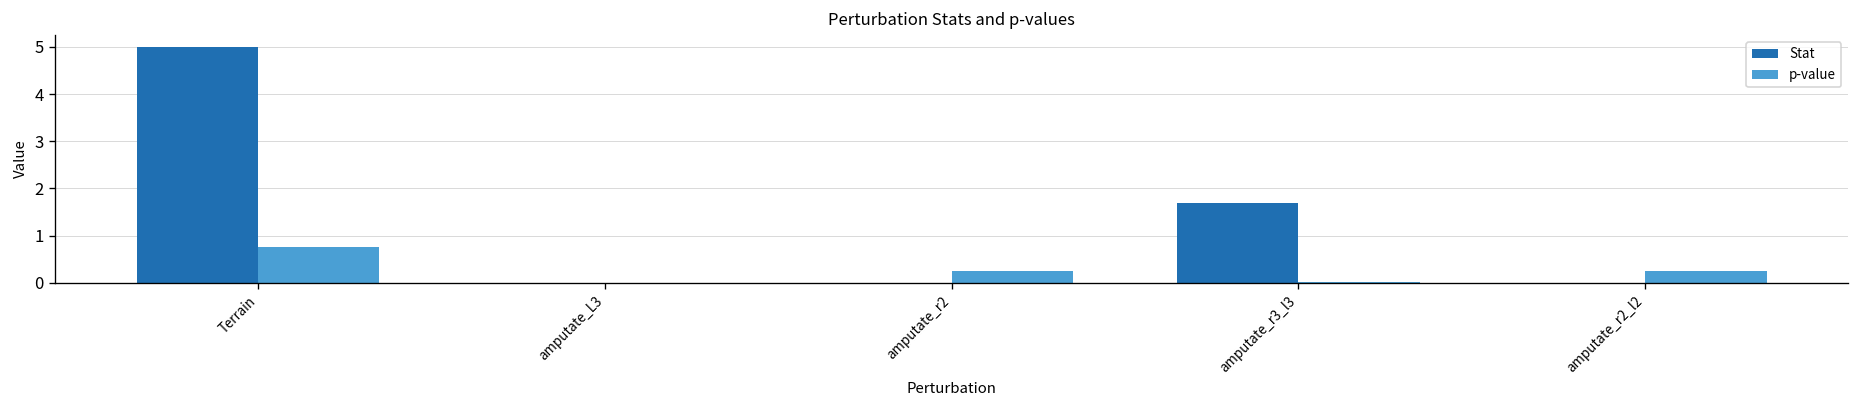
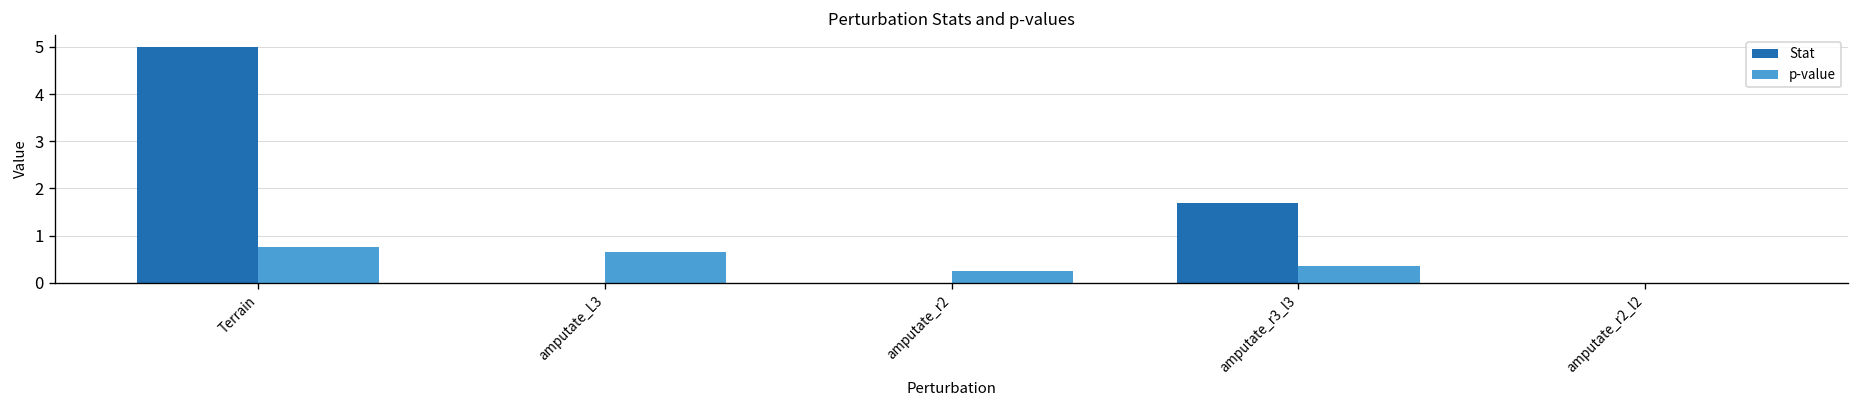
  {
    "Stat": {
      "Terrain": 5.0,
      "amputate_L3": 0.0,
      "amputate_r2": 0.0,
      "amputate_r3_l3": 1.7,
      "amputate_r2_l2": 0.0
    },
    "p-value": {
      "Terrain": 0.8,
-     "amputate_L3": 0.0,
+     "amputate_L3": 0.7,
      "amputate_r2": 0.3,
-     "amputate_r3_l3": 0.0,
-     "amputate_r2_l2": 0.3
+     "amputate_r3_l3": 0.4,
+     "amputate_r2_l2": 0.0
    }
  }
